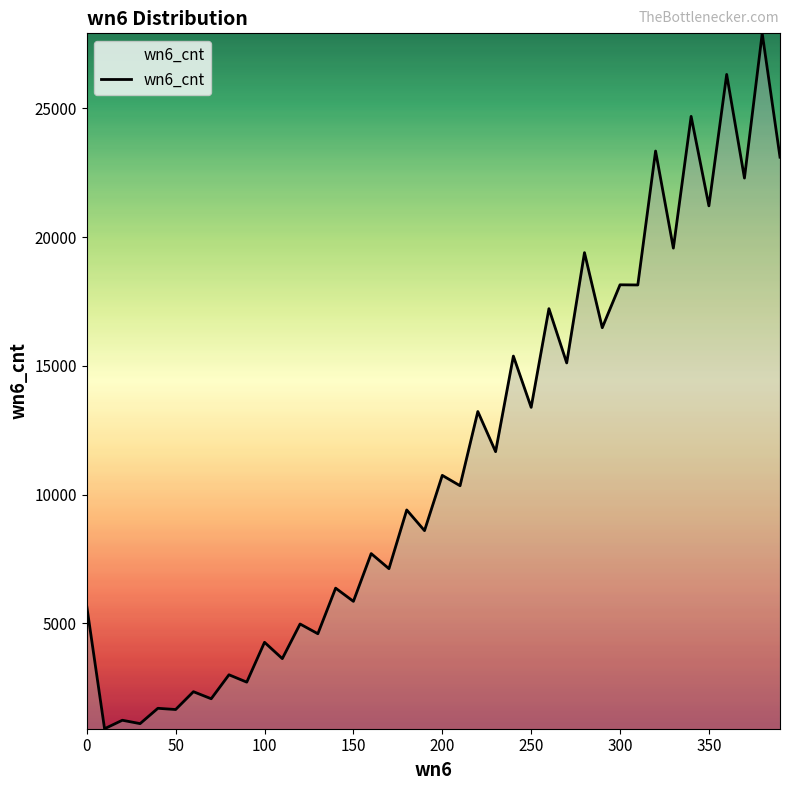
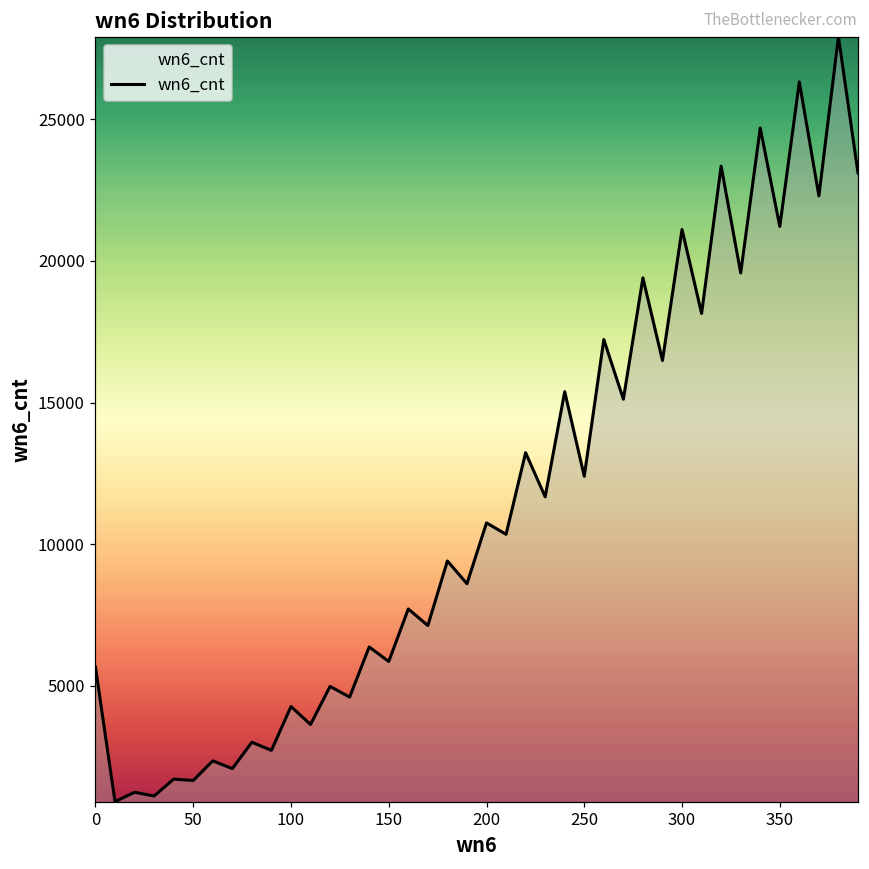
  {
    "0": 5700,
    "50": 1700,
    "100": 4300,
    "150": 5900,
    "200": 10800,
-   "250": 13400,
-   "300": 18200,
+   "250": 12400,
+   "300": 21100,
    "350": 21200
  }
